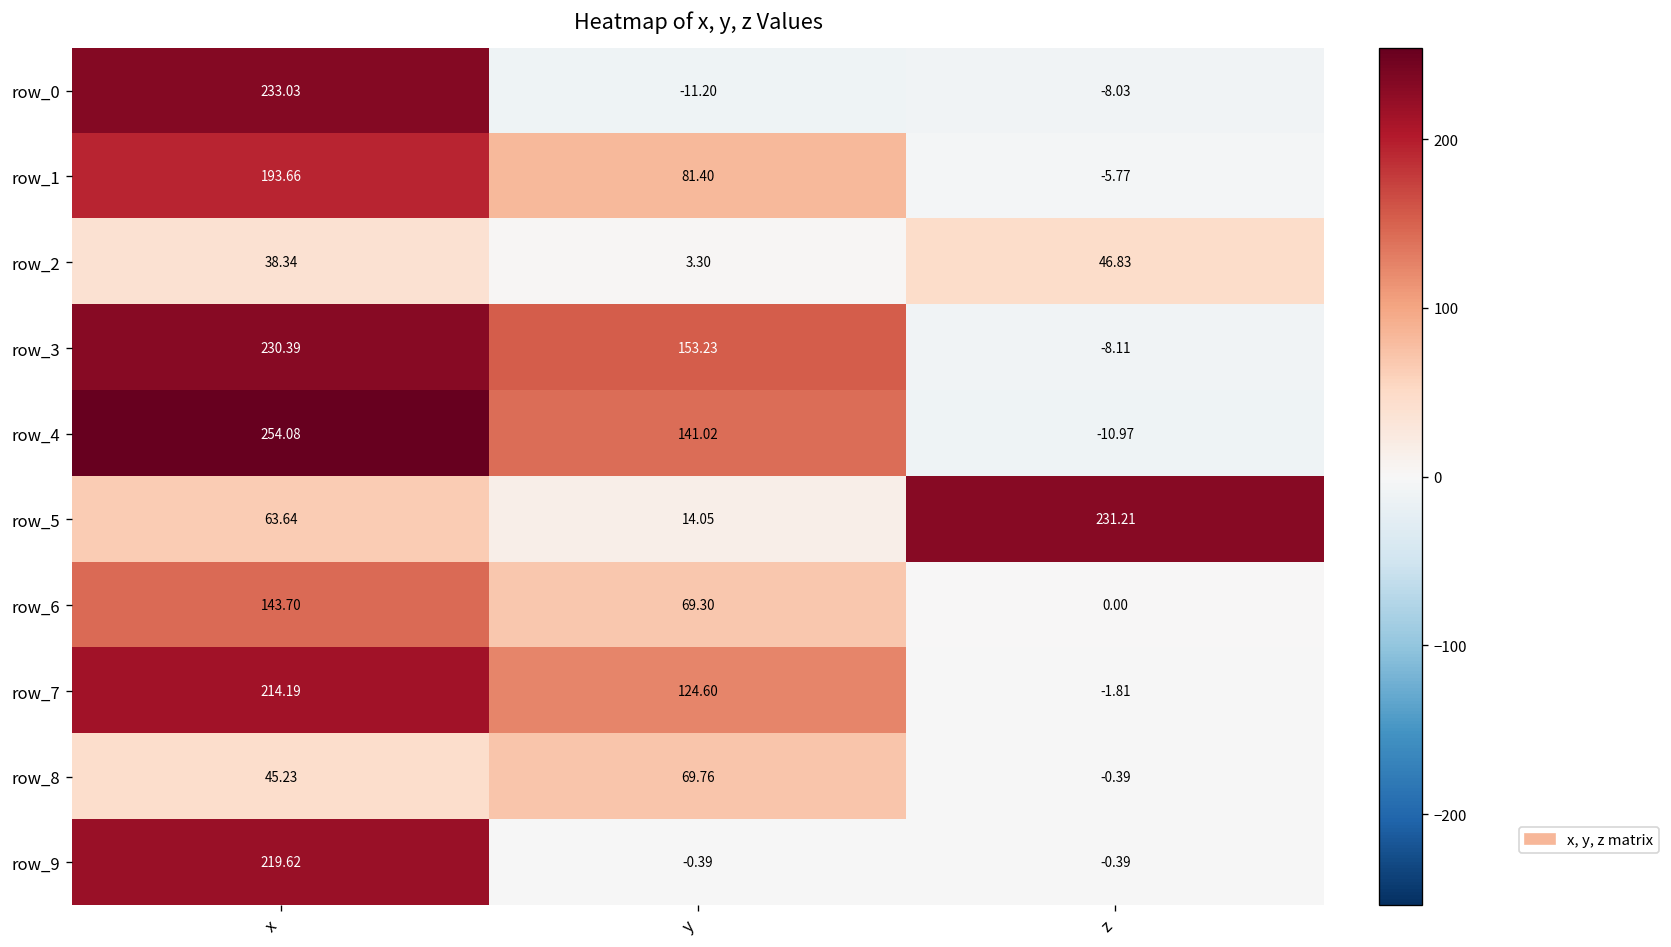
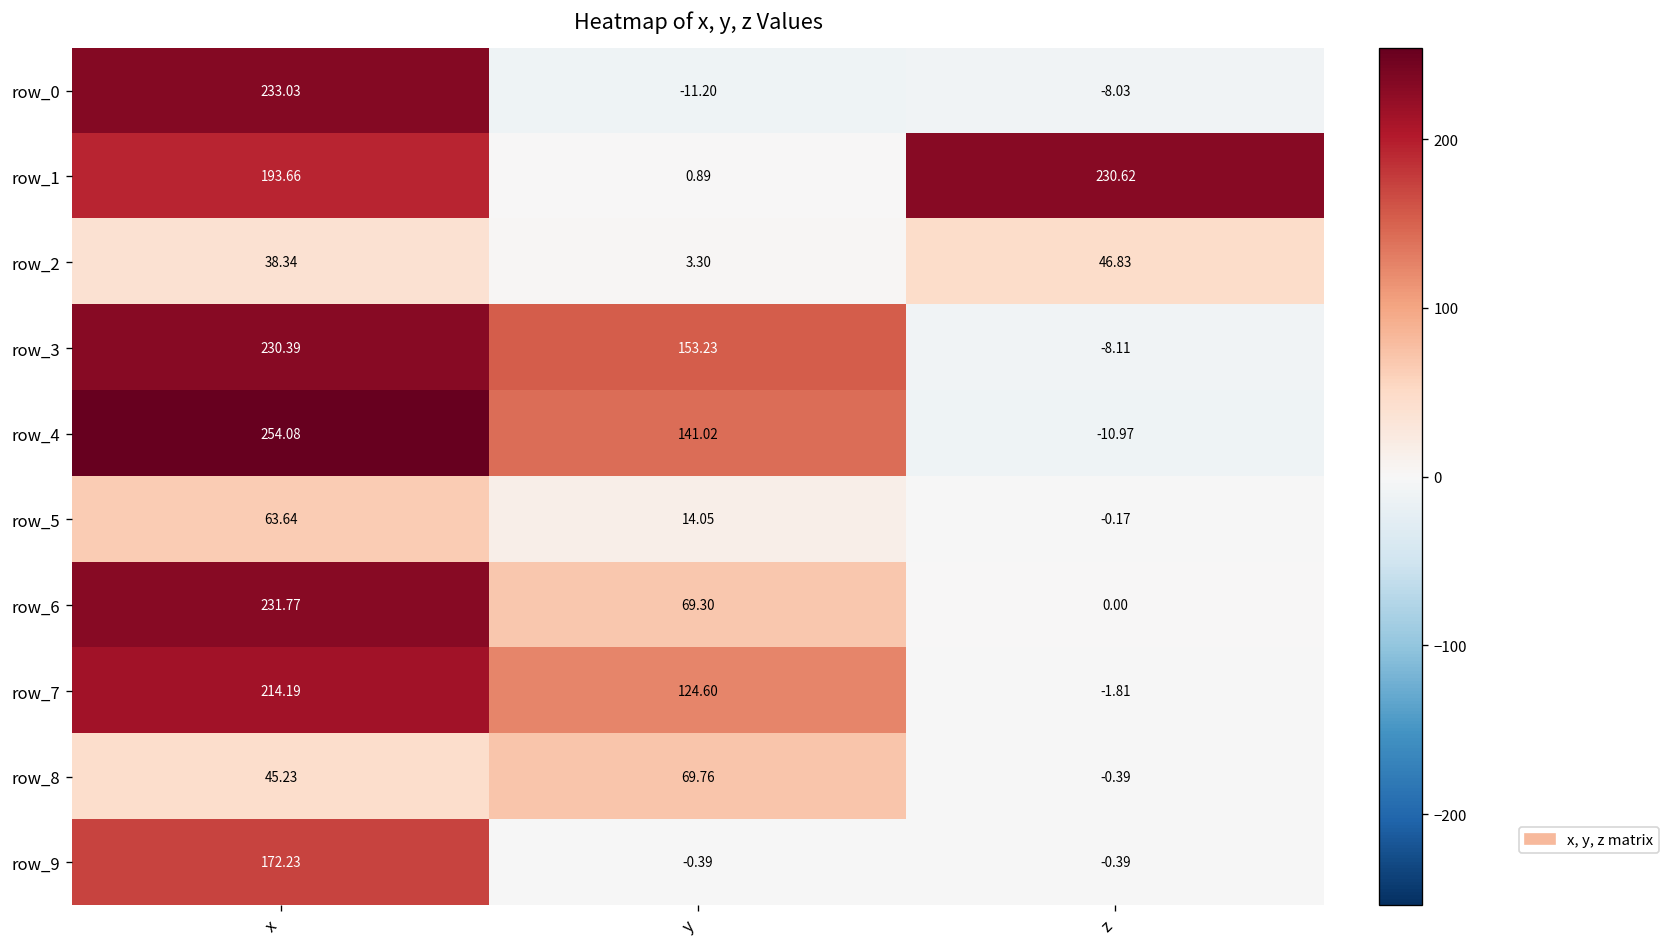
  {
    "row_0": {
      "x": 233.03,
      "y": -11.20,
      "z": -8.03
    },
    "row_1": {
      "x": 193.66,
-     "y": 81.40,
-     "z": -5.77
+     "y": 0.89,
+     "z": 230.62
    },
    "row_2": {
      "x": 38.34,
      "y": 3.30,
      "z": 46.83
    },
    "row_3": {
      "x": 230.39,
      "y": 153.23,
      "z": -8.11
    },
    "row_4": {
      "x": 254.08,
      "y": 141.02,
      "z": -10.97
    },
    "row_5": {
      "x": 63.64,
      "y": 14.05,
-     "z": 231.21
+     "z": -0.17
    },
    "row_6": {
-     "x": 143.70,
+     "x": 231.77,
      "y": 69.30,
      "z": 0.00
    },
    "row_7": {
      "x": 214.19,
      "y": 124.60,
      "z": -1.81
    },
    "row_8": {
      "x": 45.23,
      "y": 69.76,
      "z": -0.39
    },
    "row_9": {
-     "x": 219.62,
+     "x": 172.23,
      "y": -0.39,
      "z": -0.39
    }
  }
